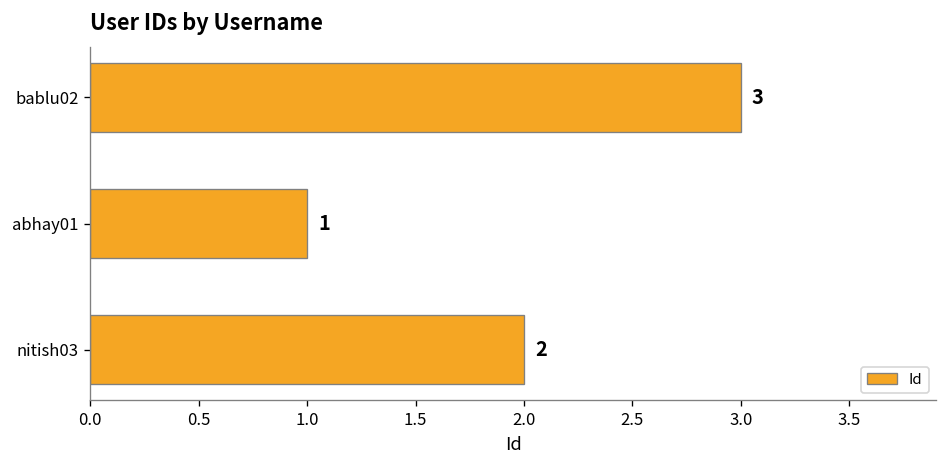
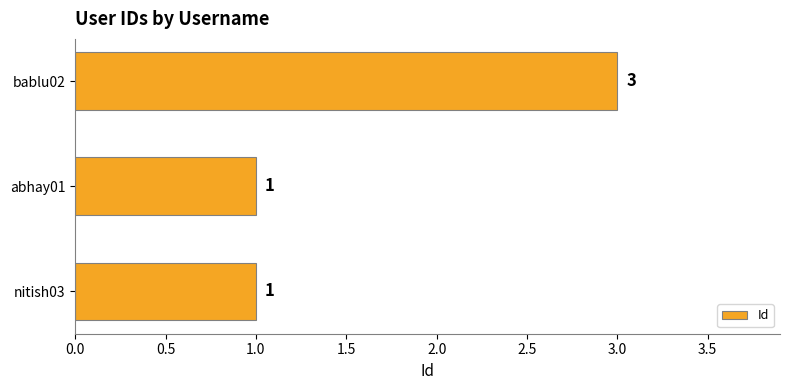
  {
    "bablu02": 3,
    "abhay01": 1,
-   "nitish03": 2
+   "nitish03": 1
  }
